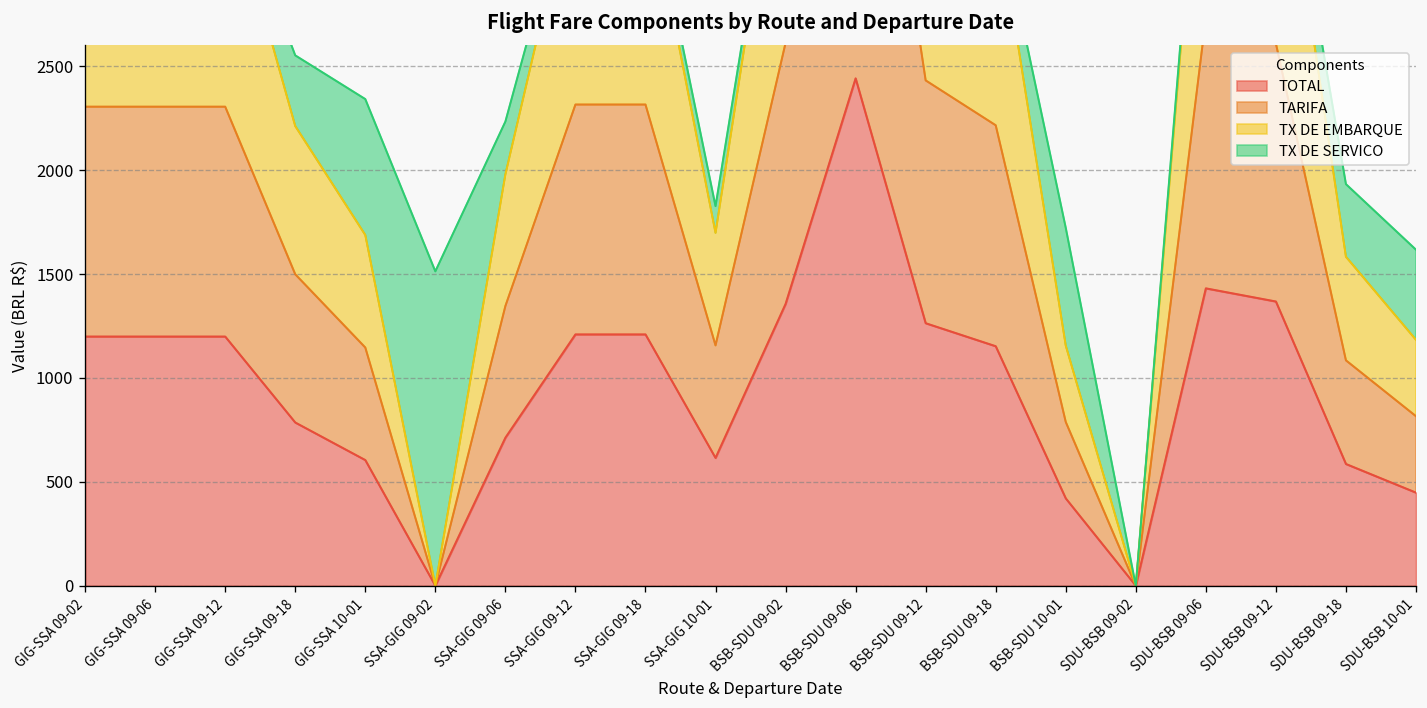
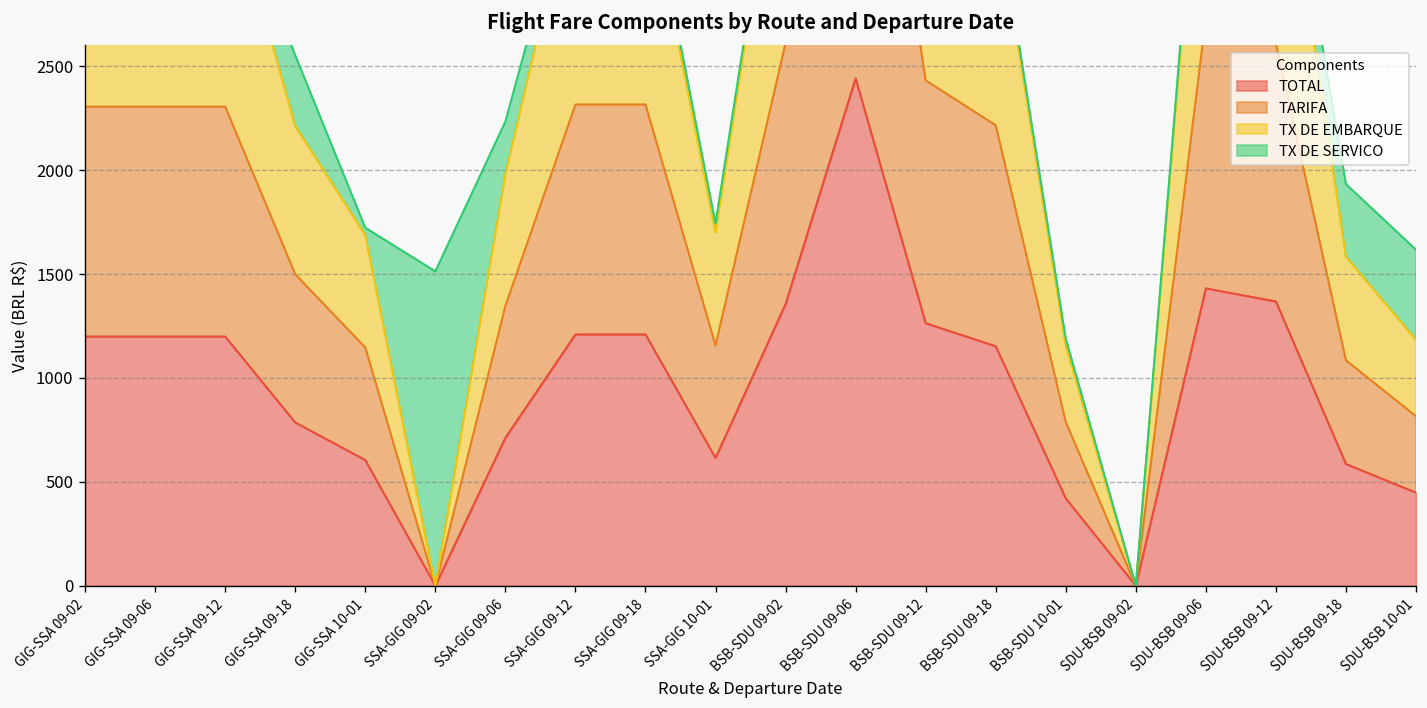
  {
    "TX DE SERVICO": {
      "GIG-SSA 09-18": 340,
-     "GIG-SSA 10-01": 650,
+     "GIG-SSA 10-01": 30,
      "SSA-GIG 09-02": 1510,
      "SSA-GIG 09-06": 250,
-     "SSA-GIG 10-01": 130,
-     "BSB-SDU 10-01": 570,
+     "SSA-GIG 10-01": 50,
+     "BSB-SDU 10-01": 30,
      "SDU-BSB 09-18": 350,
      "SDU-BSB 10-01": 430
    }
  }
